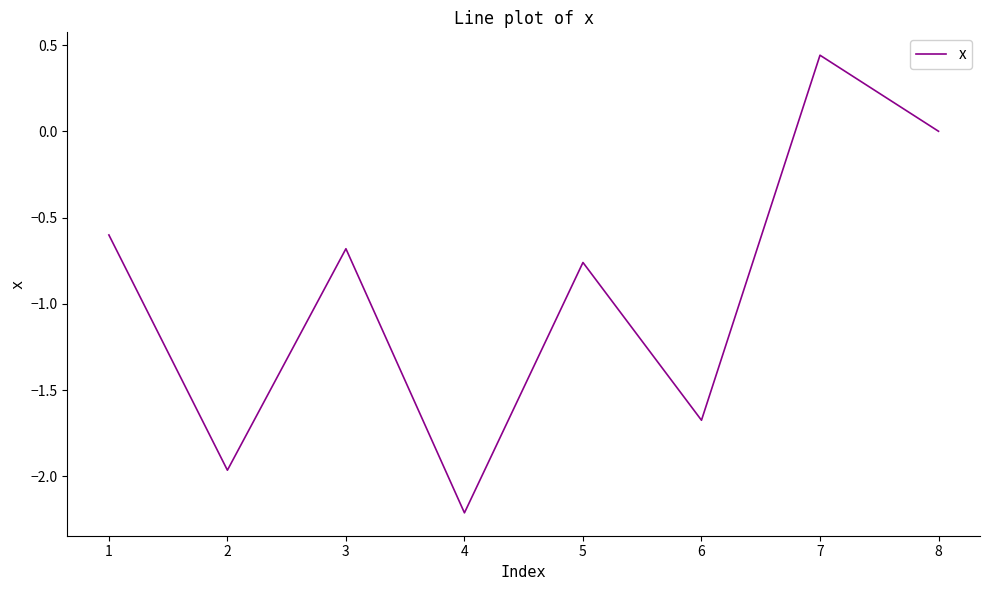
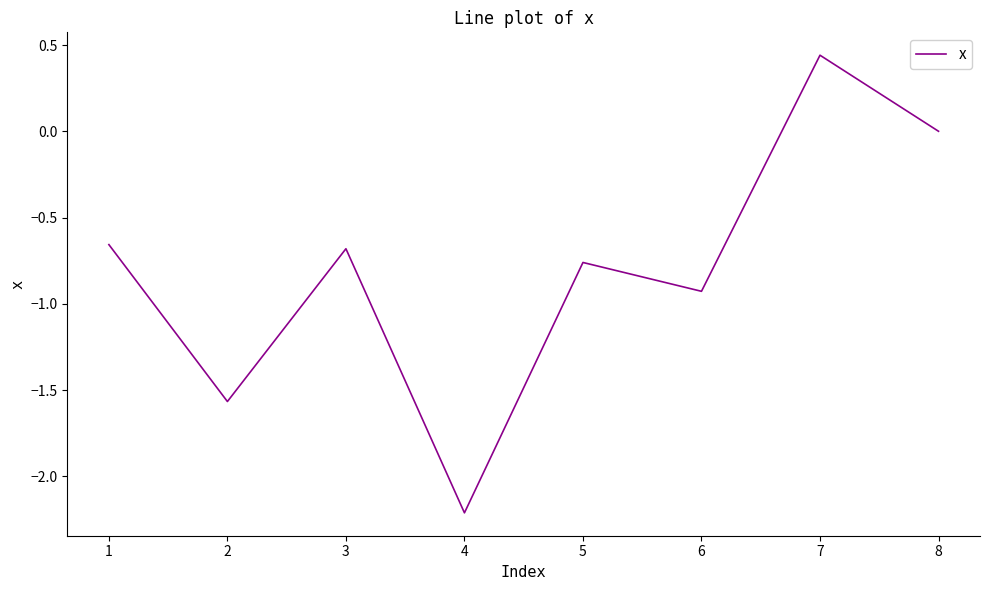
  {
-   "1": -0.60,
-   "2": -1.96,
+   "1": -0.66,
+   "2": -1.57,
    "3": -0.68,
    "4": -2.21,
    "5": -0.76,
-   "6": -1.68,
+   "6": -0.93,
    "7": 0.44,
    "8": 0.00
  }
